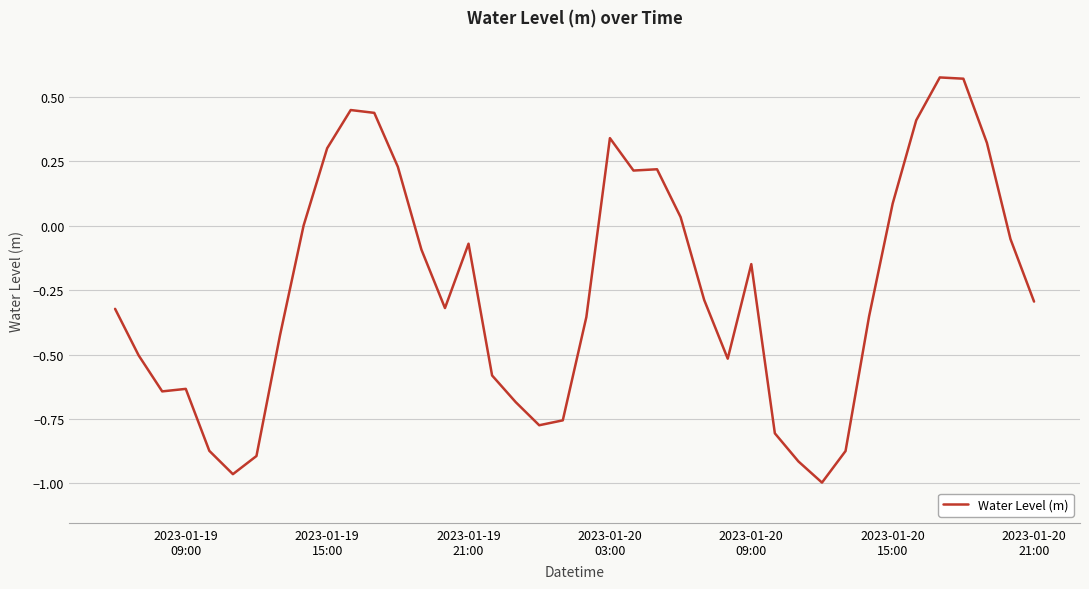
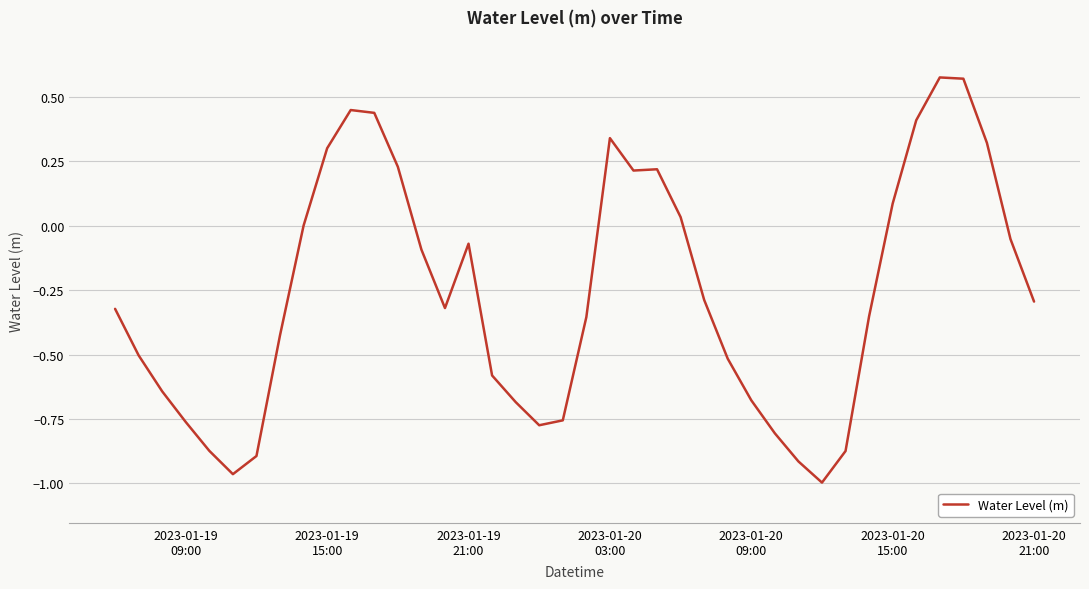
  {
-   "2023-01-19 09:00": -0.63,
+   "2023-01-19 09:00": -0.76,
    "2023-01-19 15:00": 0.30,
    "2023-01-19 21:00": -0.07,
    "2023-01-20 03:00": 0.34,
-   "2023-01-20 09:00": -0.15,
+   "2023-01-20 09:00": -0.68,
    "2023-01-20 15:00": 0.09,
    "2023-01-20 21:00": -0.29
  }
